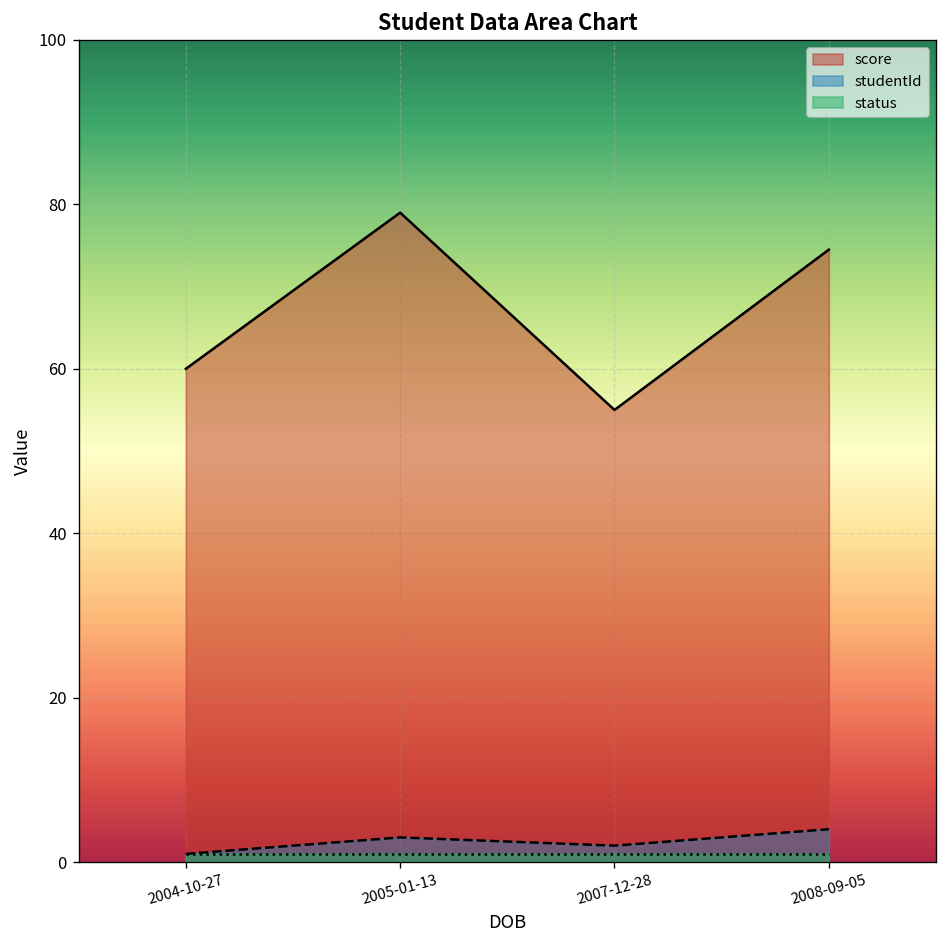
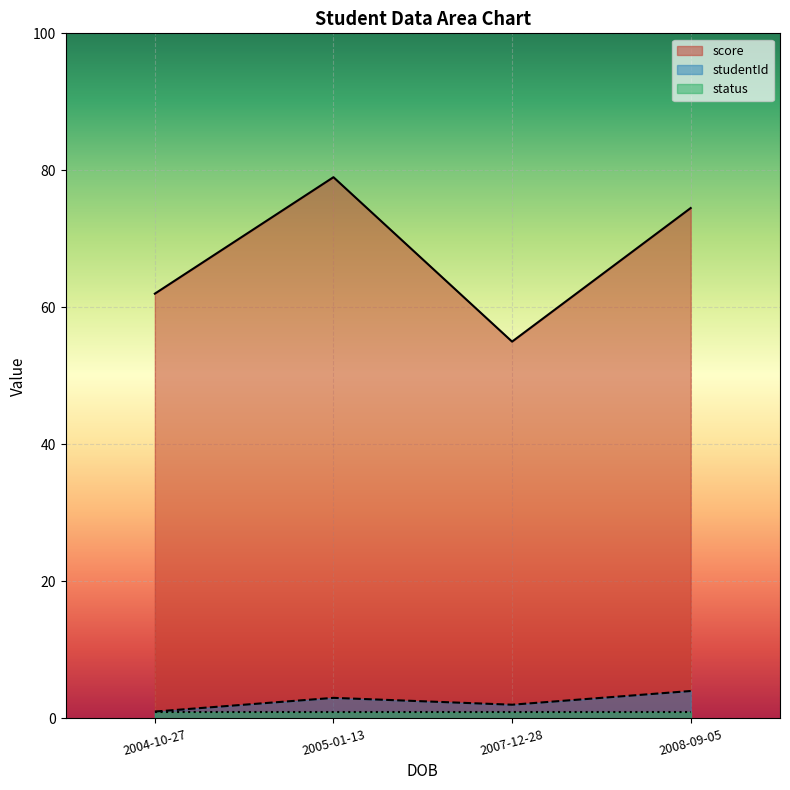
  {
    "score": {
-     "2004-10-27": 60,
+     "2004-10-27": 62,
      "2005-01-13": 79,
      "2007-12-28": 55,
      "2008-09-05": 75
    },
    "studentId": {
      "2005-01-13": 3,
      "2007-12-28": 2,
      "2008-09-05": 4
    },
    "status": {
      "2005-01-13": 1,
      "2007-12-28": 1,
      "2008-09-05": 1
    }
  }
